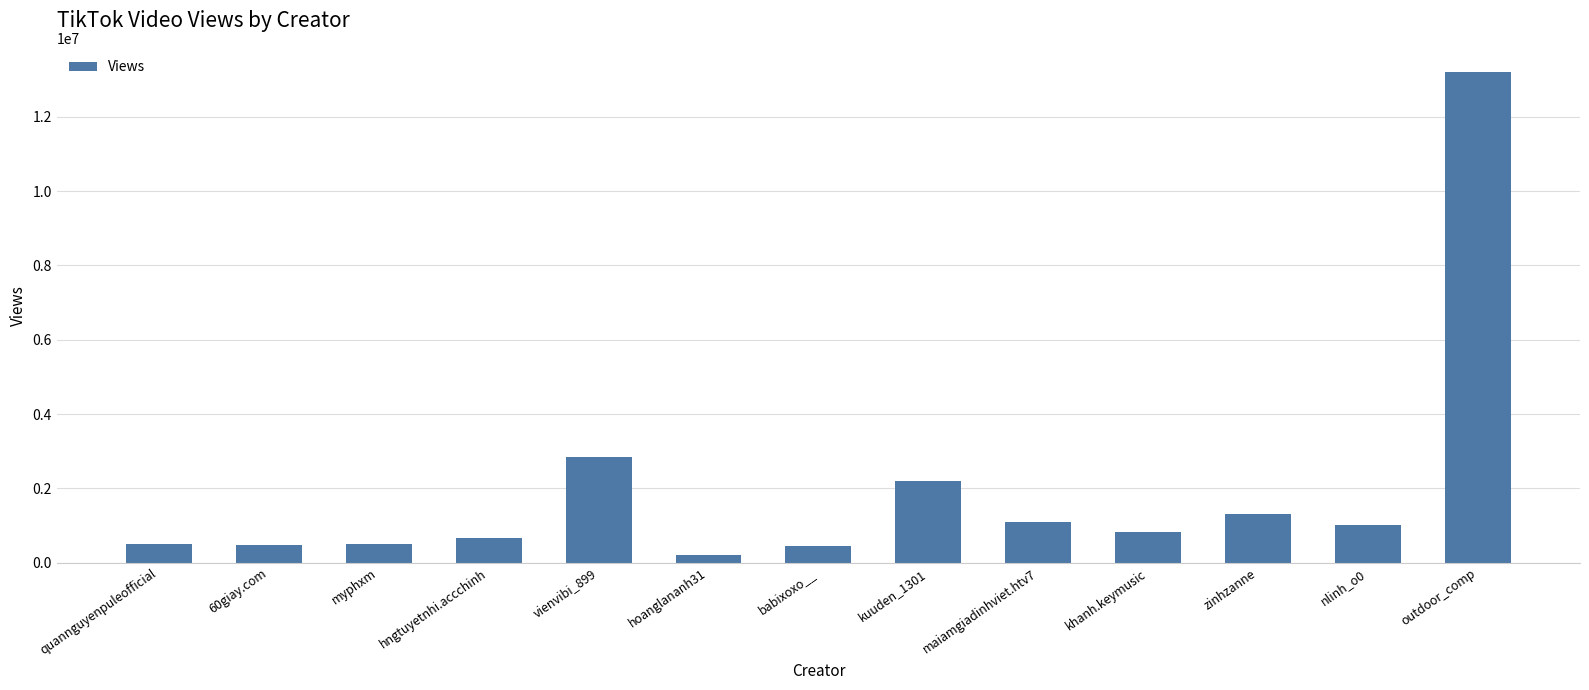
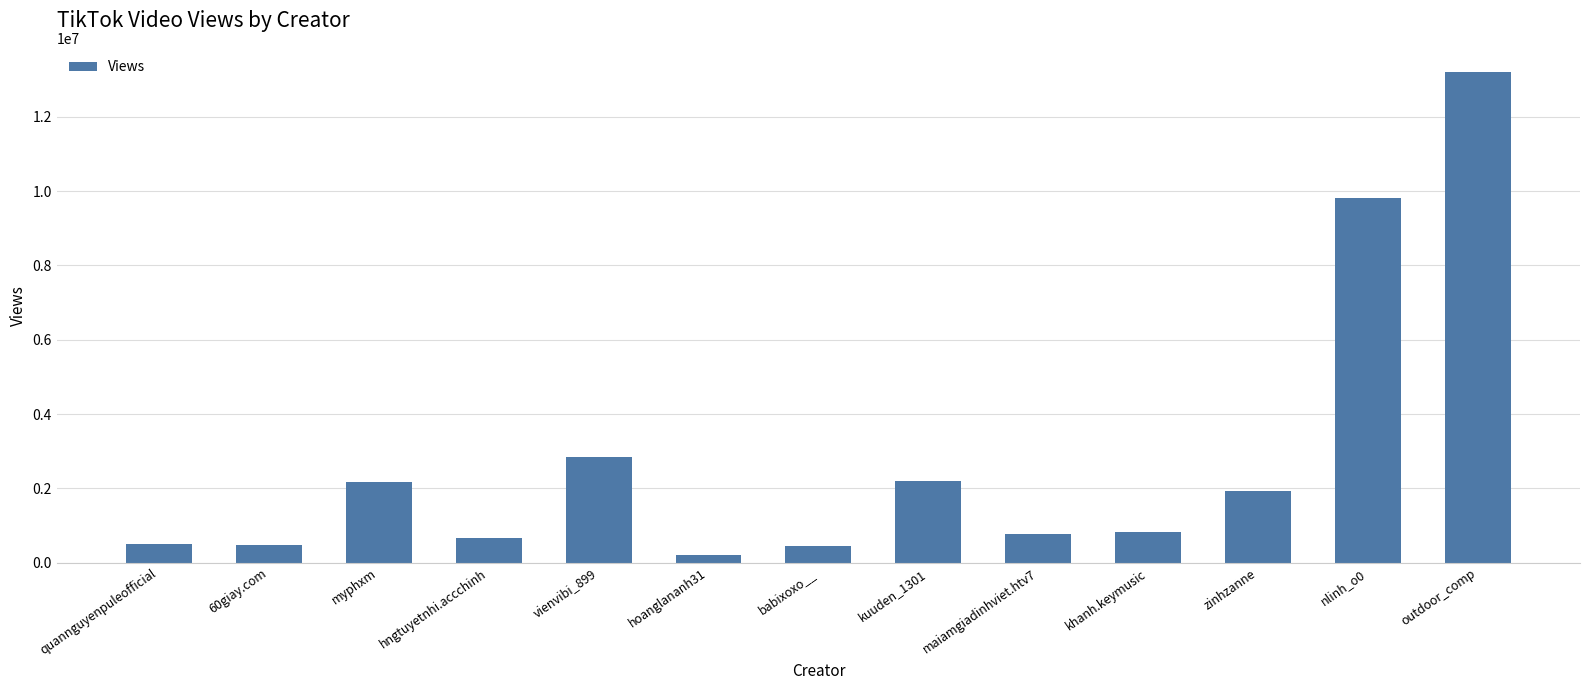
  {
    "quannguyenpuleofficial": 500000,
    "60giay.com": 500000,
-   "myphxm": 500000,
+   "myphxm": 2200000,
    "hngtuyetnhi.accchinh": 700000,
    "vienvibi_899": 2800000,
    "hoanglananh31": 200000,
    "babixoxo__": 400000,
    "kuuden_1301": 2200000,
-   "maiamgiadinhviet.htv7": 1100000,
+   "maiamgiadinhviet.htv7": 800000,
    "khanh.keymusic": 800000,
-   "zinhzanne": 1300000,
-   "nlinh_o0": 1000000,
+   "zinhzanne": 1900000,
+   "nlinh_o0": 9800000,
    "outdoor_comp": 13200000
  }
